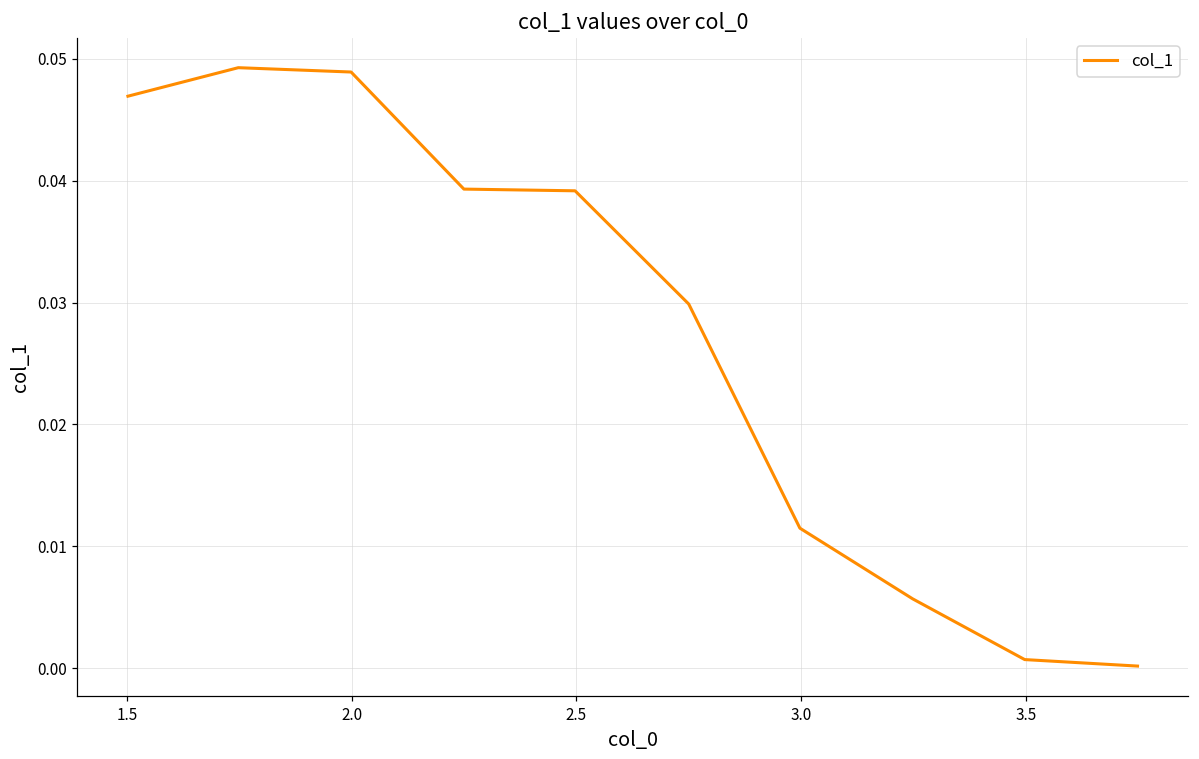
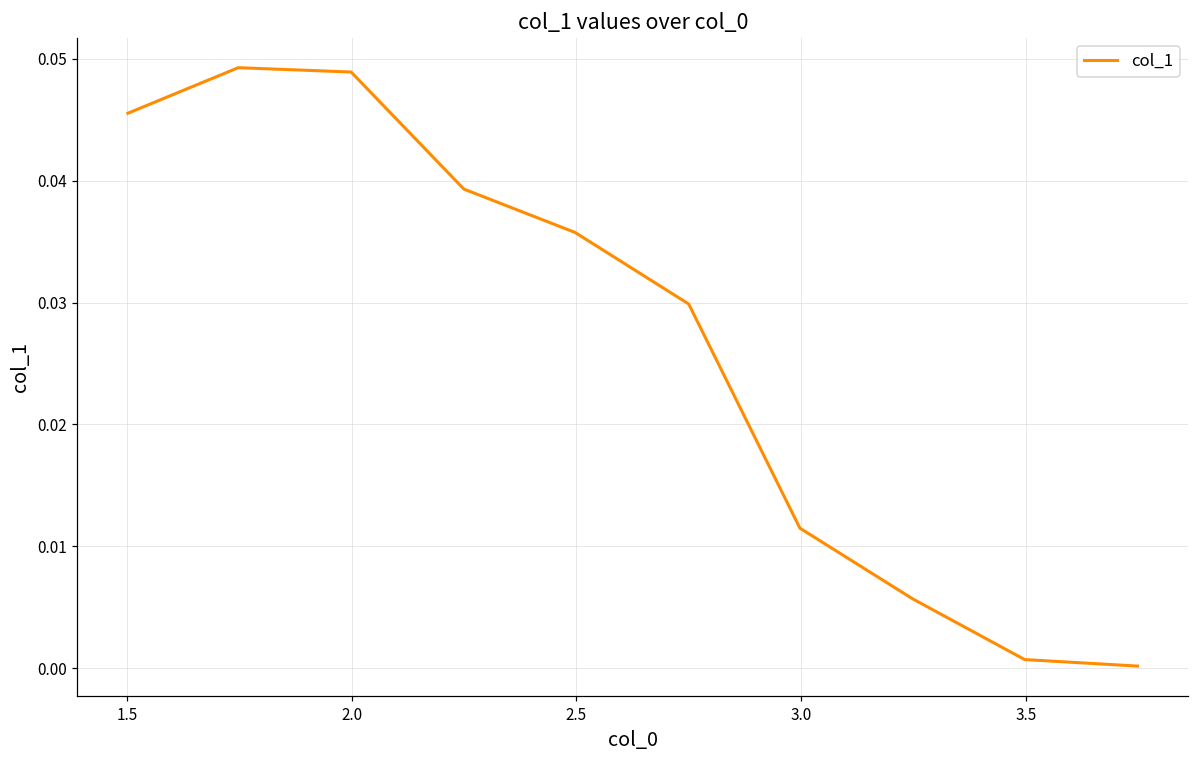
  {
-   "1.5": 0.0469,
+   "1.5": 0.0455,
    "2.0": 0.0489,
-   "2.5": 0.0392,
+   "2.5": 0.0358,
    "3.0": 0.0115,
    "3.5": 0.0007
  }
